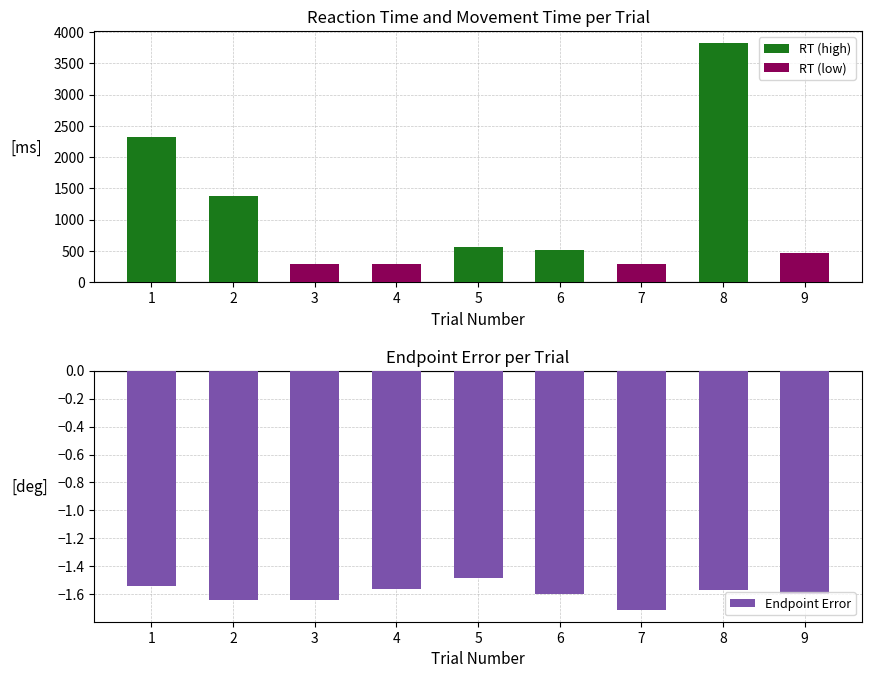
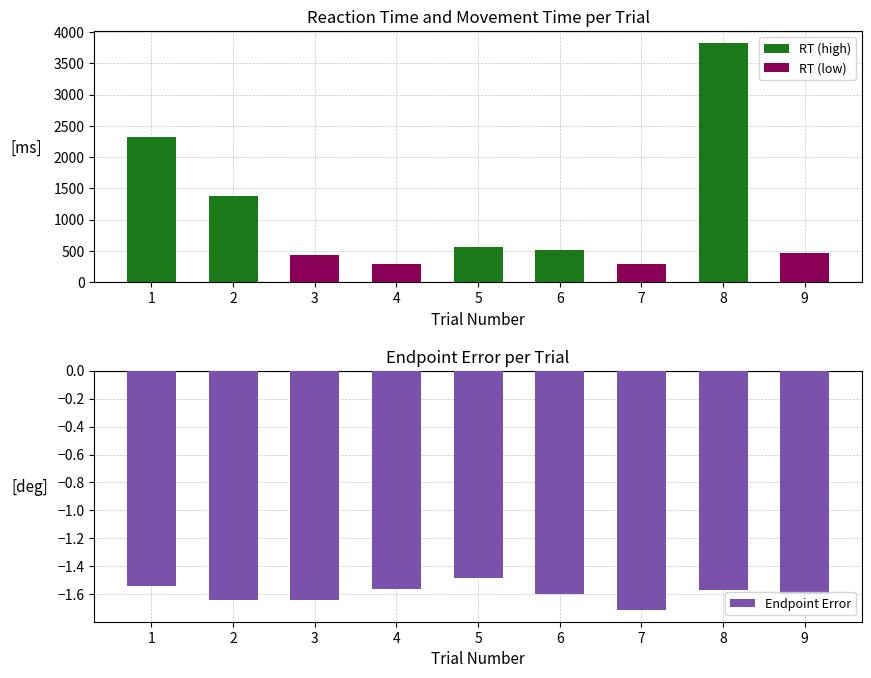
  {
    "Reaction Time and Movement Time per Trial": {
      "RT (high)": {
        "1": 2300,
        "2": 1400,
        "3": 0,
        "4": 0,
        "5": 600,
        "6": 500,
        "7": 0,
        "8": 3800,
        "9": 0
      },
      "RT (low)": {
        "1": 0,
        "2": 0,
-       "3": 300,
+       "3": 400,
        "4": 300,
        "5": 0,
        "6": 0,
        "7": 300,
        "8": 0,
        "9": 500
      }
    },
    "Endpoint Error per Trial": {
      "1": -1.54,
      "2": -1.64,
      "3": -1.64,
      "4": -1.56,
      "5": -1.48,
      "6": -1.60,
      "7": -1.71,
      "8": -1.57
    }
  }
